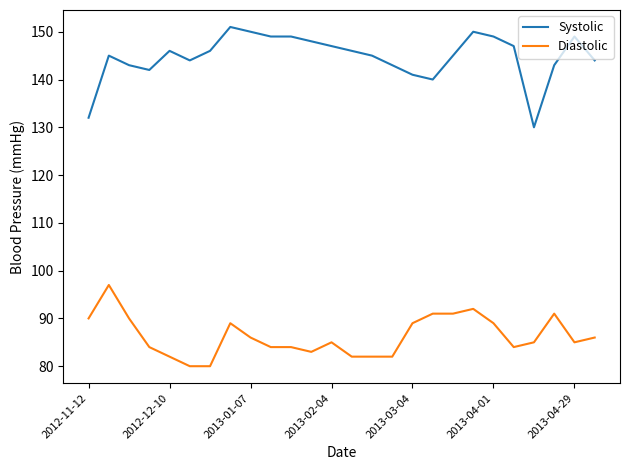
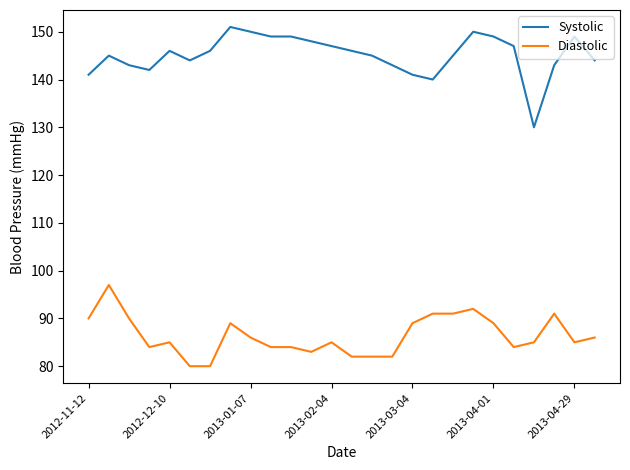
  {
    "Systolic": {
-     "2012-11-12": 132,
+     "2012-11-12": 141,
      "2012-12-10": 146,
      "2013-01-07": 150,
      "2013-02-04": 147,
      "2013-03-04": 141,
      "2013-04-01": 149
    },
    "Diastolic": {
      "2012-11-12": 90,
-     "2012-12-10": 82,
+     "2012-12-10": 85,
      "2013-01-07": 86,
      "2013-02-04": 85,
      "2013-03-04": 89,
      "2013-04-01": 89,
      "2013-04-29": 85
    }
  }
